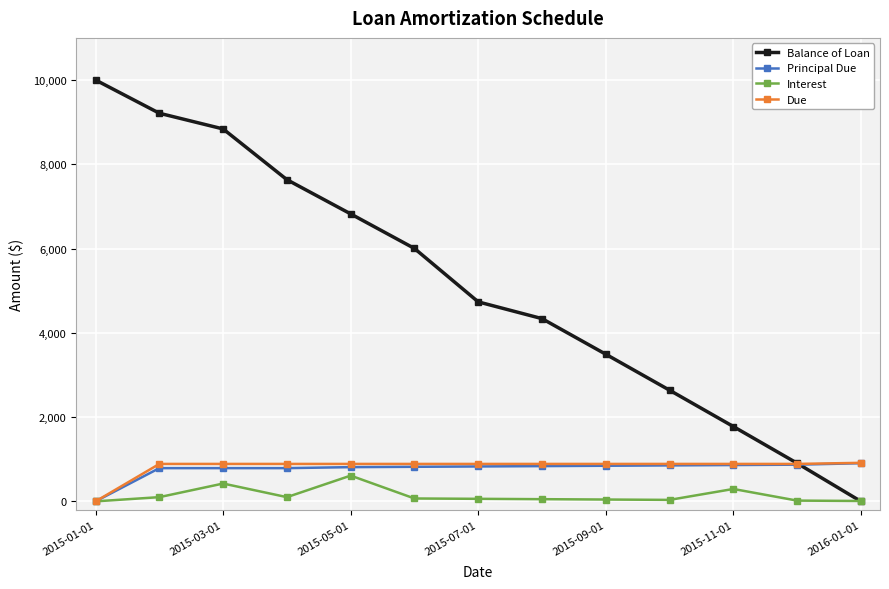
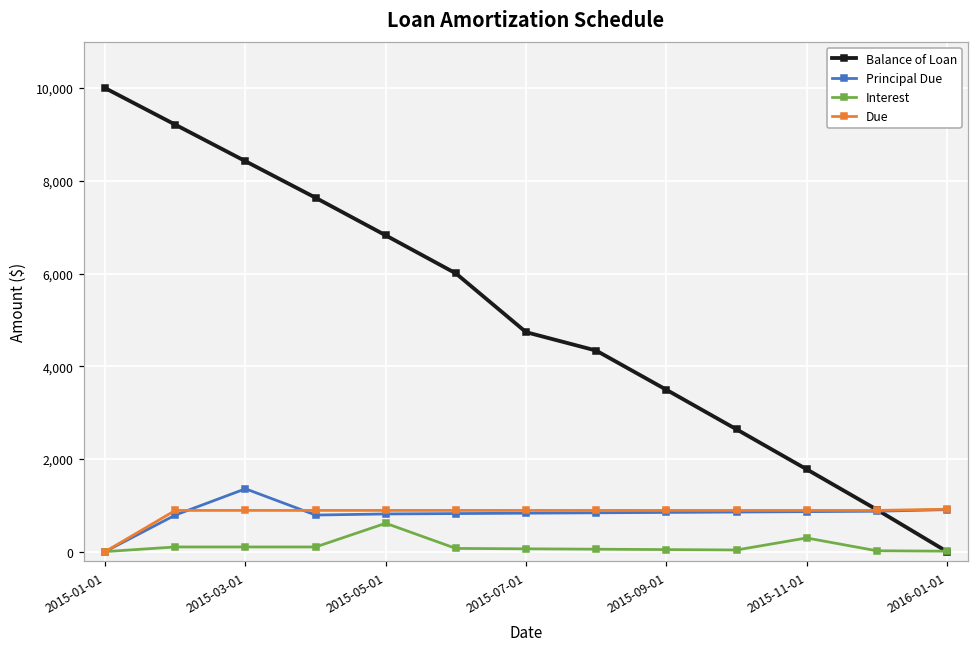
  {
    "Balance of Loan": {
      "2015-01-01": "10,000",
-     "2015-03-01": "8,800",
+     "2015-03-01": "8,400",
      "2015-05-01": "6,800",
      "2015-07-01": "4,700",
      "2015-09-01": "3,500",
      "2015-11-01": "1,800"
    },
    "Principal Due": {
-     "2015-03-01": "800",
+     "2015-03-01": "1,400",
      "2015-05-01": "800",
      "2015-07-01": "800"
    },
    "Interest": {
-     "2015-03-01": "400",
+     "2015-03-01": "100",
      "2015-05-01": "600",
      "2015-07-01": "100",
      "2015-09-01": "0",
      "2015-11-01": "300"
    },
    "Due": {
      "2015-03-01": "900",
      "2015-05-01": "900",
      "2015-07-01": "900"
    }
  }
